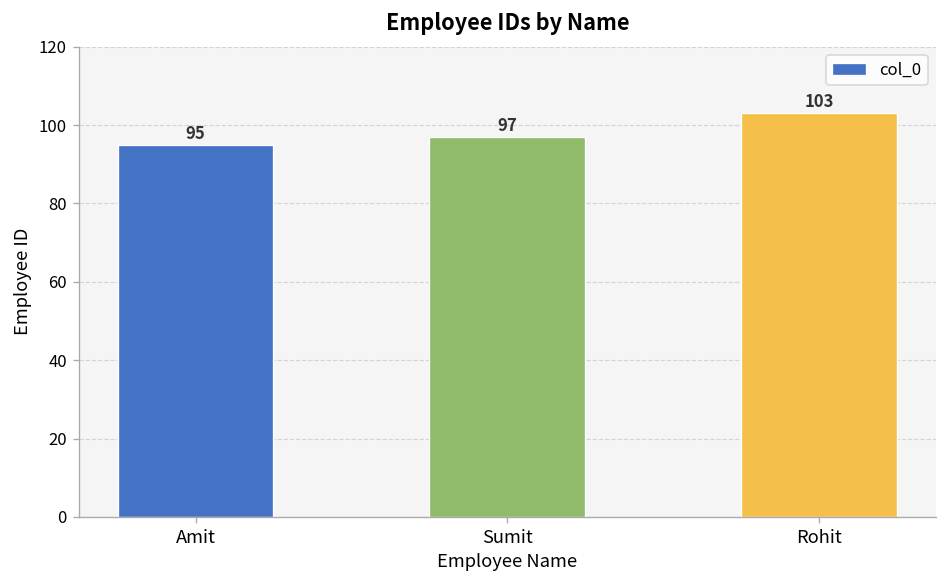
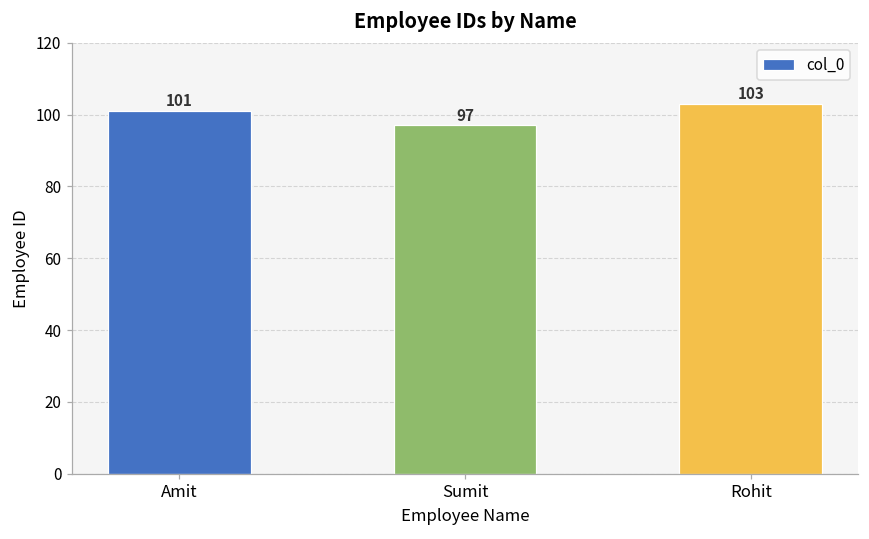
  {
-   "Amit": 95,
+   "Amit": 101,
    "Sumit": 97,
    "Rohit": 103
  }
